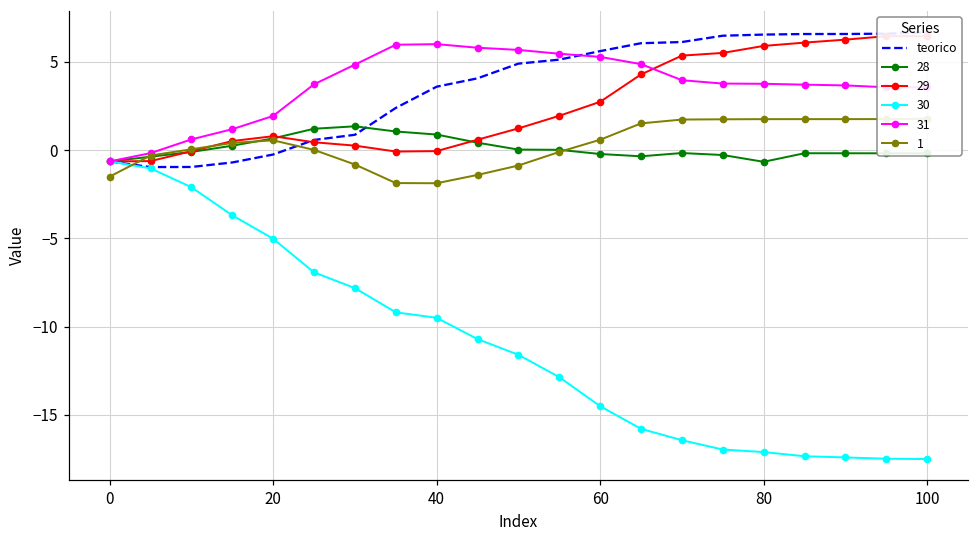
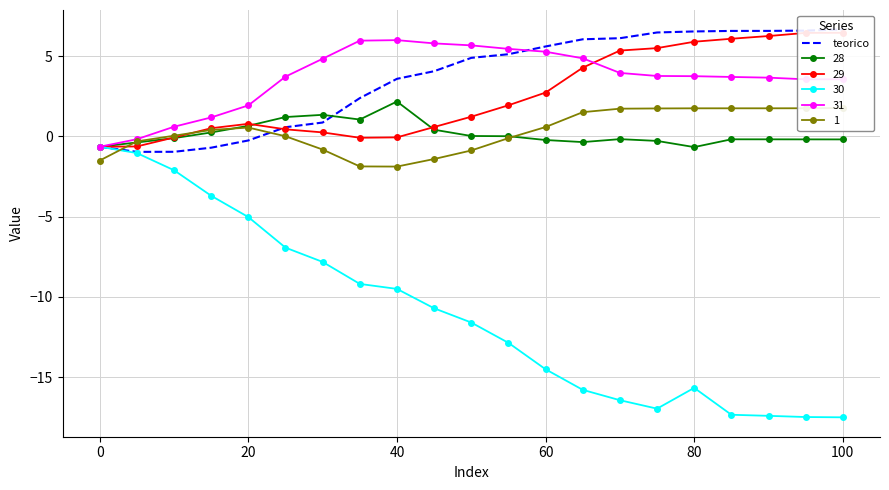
  {
    "teorico": {
      "20": -0.2,
      "40": 3.6,
      "60": 5.6,
      "80": 6.5
    },
    "28": {
-     "40": 0.9,
+     "40": 2.2,
      "60": -0.2,
      "80": -0.7,
      "100": -0.2
    },
    "29": {
      "40": -0.1,
      "60": 2.7,
      "80": 5.9
    },
    "30": {
      "20": -5.0,
      "40": -9.5,
      "60": -14.5,
-     "80": -17.1,
+     "80": -15.7,
      "100": -17.5
    },
    "31": {
      "20": 1.9,
      "40": 6.0,
      "60": 5.3,
      "80": 3.8
    },
    "1": {
      "0": -1.5,
      "40": -1.9,
      "60": 0.6,
      "80": 1.8
    }
  }
